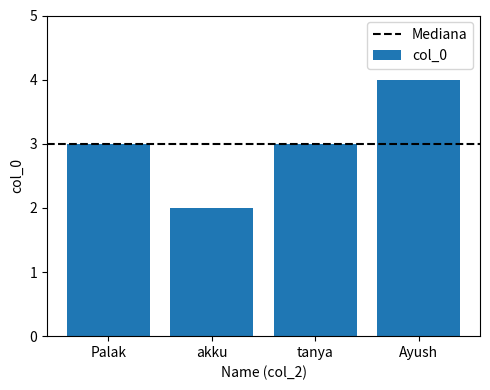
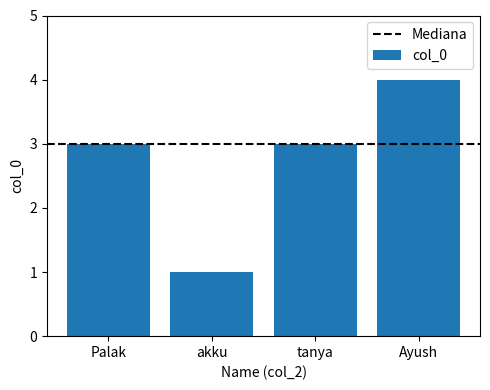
  {
    "Palak": 3,
-   "akku": 2,
+   "akku": 1,
    "tanya": 3,
    "Ayush": 4
  }
